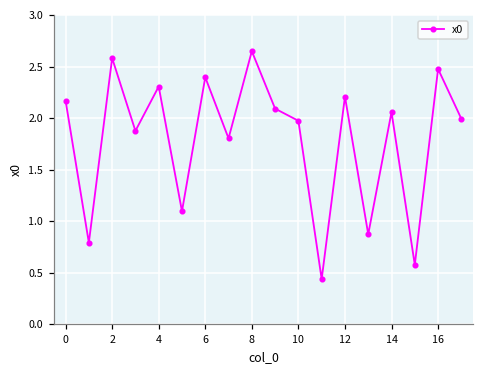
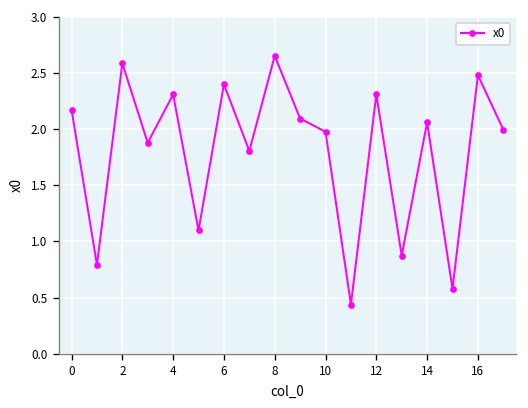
  {
    "0": 2.2,
    "2": 2.6,
    "4": 2.3,
    "6": 2.4,
    "8": 2.7,
    "10": 2.0,
-   "12": 2.2,
+   "12": 2.3,
    "14": 2.1,
    "16": 2.5
  }
